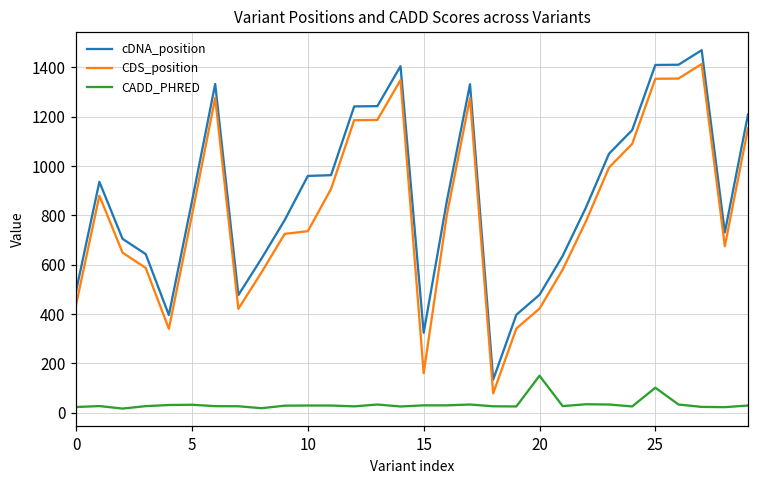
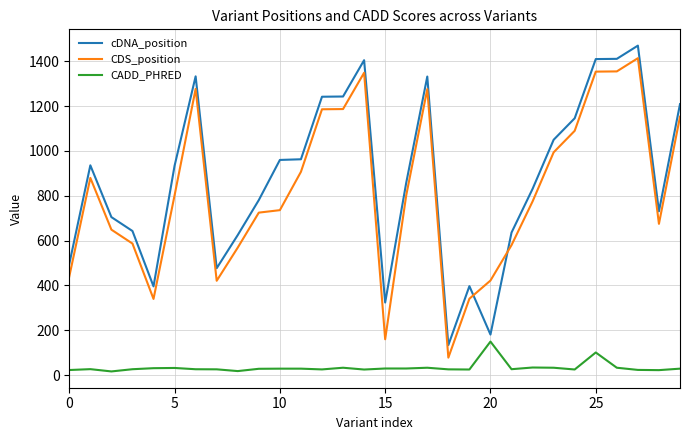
  {
    "cDNA_position": {
      "0": 500,
-     "5": 860,
+     "5": 930,
      "10": 960,
      "15": 320,
-     "20": 480,
+     "20": 180,
      "25": 1410
    },
    "CDS_position": {
      "0": 440,
      "5": 800,
      "10": 740,
      "15": 160,
      "20": 420,
      "25": 1350
    },
    "CADD_PHRED": {
      "0": 20,
      "5": 30,
      "10": 30,
      "15": 30,
      "20": 150,
      "25": 100
    }
  }
